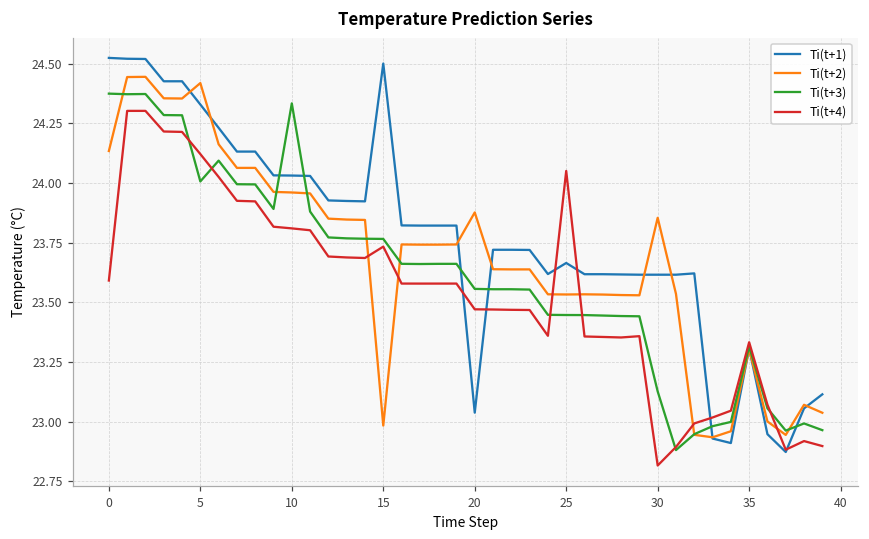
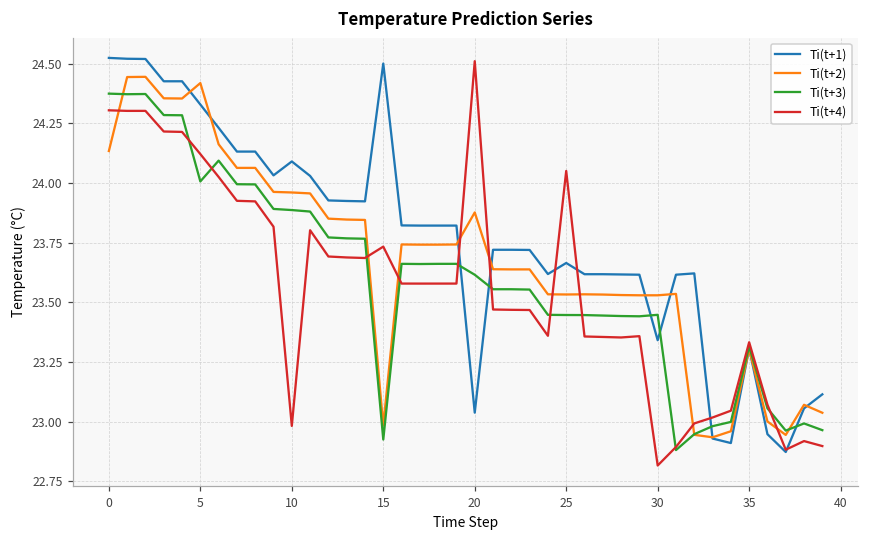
  {
    "Ti(t+1)": {
      "0": 24.52,
      "5": 24.33,
-     "10": 24.03,
+     "10": 24.09,
      "15": 24.50,
      "20": 23.04,
      "25": 23.66,
-     "30": 23.62
+     "30": 23.34
    },
    "Ti(t+2)": {
      "0": 24.13,
      "5": 24.42,
      "10": 23.96,
      "15": 22.98,
      "20": 23.88,
      "25": 23.53,
-     "30": 23.85
+     "30": 23.53
    },
    "Ti(t+3)": {
      "0": 24.37,
      "5": 24.01,
-     "10": 24.33,
-     "15": 23.77,
-     "20": 23.56,
+     "10": 23.89,
+     "15": 22.92,
+     "20": 23.62,
      "25": 23.45,
-     "30": 23.13
+     "30": 23.45
    },
    "Ti(t+4)": {
-     "0": 23.59,
+     "0": 24.30,
      "5": 24.12,
-     "10": 23.81,
+     "10": 22.98,
      "15": 23.73,
-     "20": 23.47,
+     "20": 24.51,
      "25": 24.05,
      "30": 22.82,
      "35": 23.33
    }
  }
